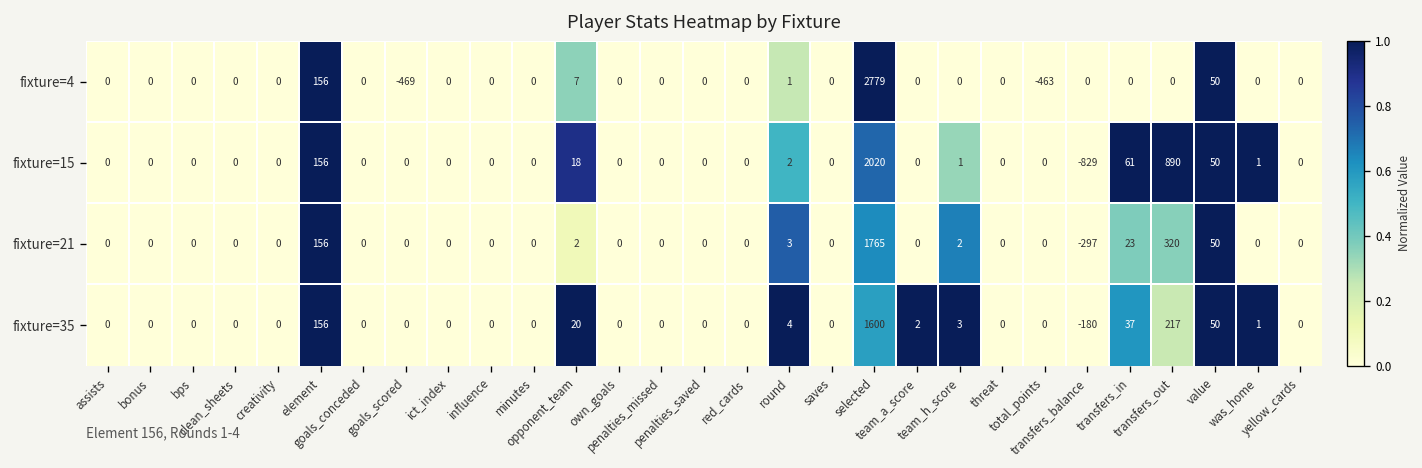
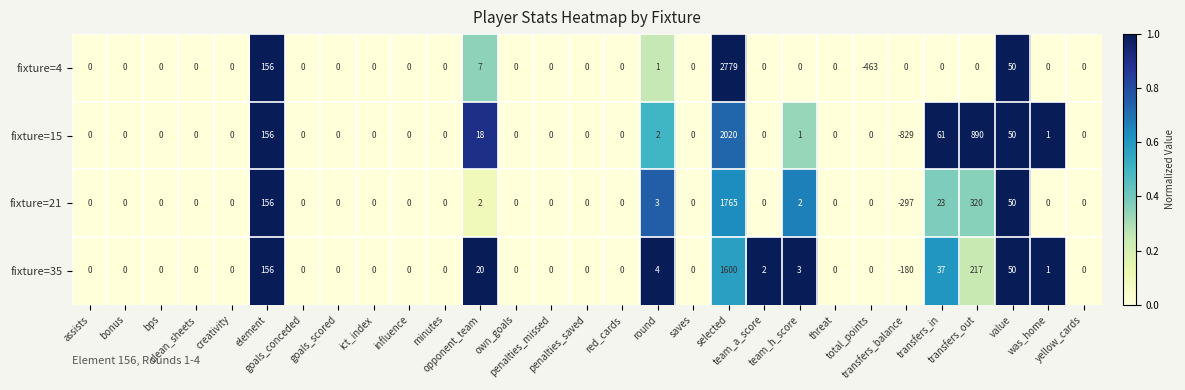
  {
    "fixture=4": {
      "assists": 0,
      "bonus": 0,
      "bps": 0,
      "clean_sheets": 0,
      "creativity": 0,
      "element": 156,
      "goals_conceded": 0,
-     "goals_scored": -469,
+     "goals_scored": 0,
      "ict_index": 0,
      "influence": 0,
      "minutes": 0,
      "opponent_team": 7,
      "own_goals": 0,
      "penalties_missed": 0,
      "penalties_saved": 0,
      "red_cards": 0,
      "round": 1,
      "saves": 0,
      "selected": 2779,
      "team_a_score": 0,
      "team_h_score": 0,
      "threat": 0,
      "total_points": -463,
      "transfers_balance": 0,
      "transfers_in": 0,
      "transfers_out": 0,
      "value": 50,
      "was_home": 0,
      "yellow_cards": 0
    },
    "fixture=15": {
      "assists": 0,
      "bonus": 0,
      "bps": 0,
      "clean_sheets": 0,
      "creativity": 0,
      "element": 156,
      "goals_conceded": 0,
      "goals_scored": 0,
      "ict_index": 0,
      "influence": 0,
      "minutes": 0,
      "opponent_team": 18,
      "own_goals": 0,
      "penalties_missed": 0,
      "penalties_saved": 0,
      "red_cards": 0,
      "round": 2,
      "saves": 0,
      "selected": 2020,
      "team_a_score": 0,
      "team_h_score": 1,
      "threat": 0,
      "total_points": 0,
      "transfers_balance": -829,
      "transfers_in": 61,
      "transfers_out": 890,
      "value": 50,
      "was_home": 1,
      "yellow_cards": 0
    },
    "fixture=21": {
      "assists": 0,
      "bonus": 0,
      "bps": 0,
      "clean_sheets": 0,
      "creativity": 0,
      "element": 156,
      "goals_conceded": 0,
      "goals_scored": 0,
      "ict_index": 0,
      "influence": 0,
      "minutes": 0,
      "opponent_team": 2,
      "own_goals": 0,
      "penalties_missed": 0,
      "penalties_saved": 0,
      "red_cards": 0,
      "round": 3,
      "saves": 0,
      "selected": 1765,
      "team_a_score": 0,
      "team_h_score": 2,
      "threat": 0,
      "total_points": 0,
      "transfers_balance": -297,
      "transfers_in": 23,
      "transfers_out": 320,
      "value": 50,
      "was_home": 0,
      "yellow_cards": 0
    },
    "fixture=35": {
      "assists": 0,
      "bonus": 0,
      "bps": 0,
      "clean_sheets": 0,
      "creativity": 0,
      "element": 156,
      "goals_conceded": 0,
      "goals_scored": 0,
      "ict_index": 0,
      "influence": 0,
      "minutes": 0,
      "opponent_team": 20,
      "own_goals": 0,
      "penalties_missed": 0,
      "penalties_saved": 0,
      "red_cards": 0,
      "round": 4,
      "saves": 0,
      "selected": 1600,
      "team_a_score": 2,
      "team_h_score": 3,
      "threat": 0,
      "total_points": 0,
      "transfers_balance": -180,
      "transfers_in": 37,
      "transfers_out": 217,
      "value": 50,
      "was_home": 1,
      "yellow_cards": 0
    }
  }
